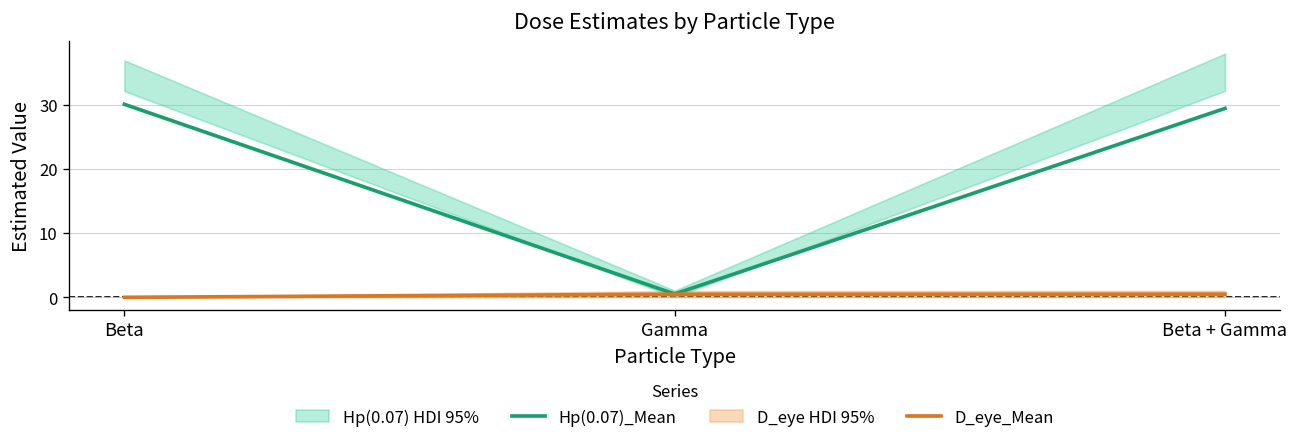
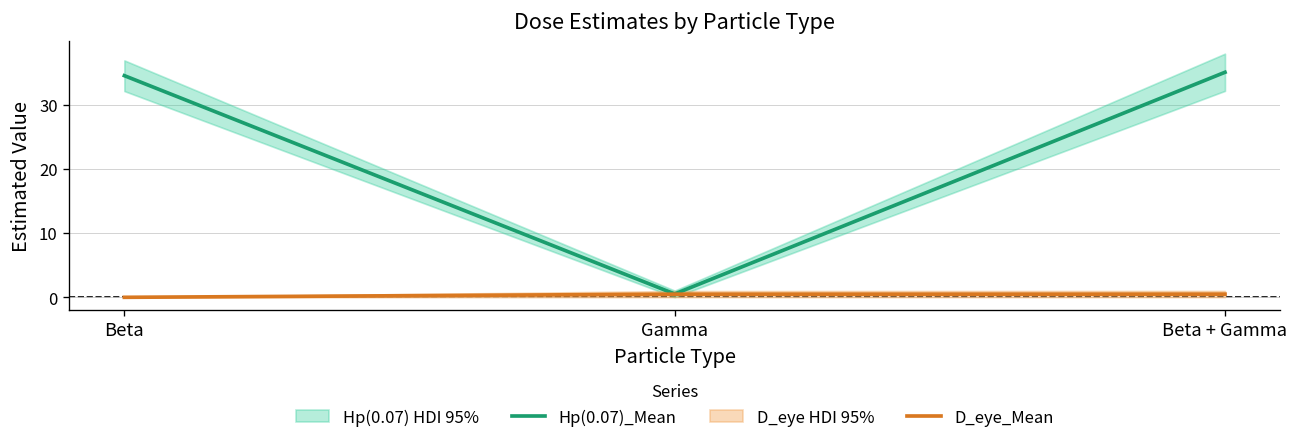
  {
    "Hp(0.07)_Mean": {
-     "Beta": 30,
-     "Beta + Gamma": 30
+     "Beta": 35,
+     "Beta + Gamma": 35
    },
    "D_eye_Mean": {
      "Beta + Gamma": 0
    }
  }
